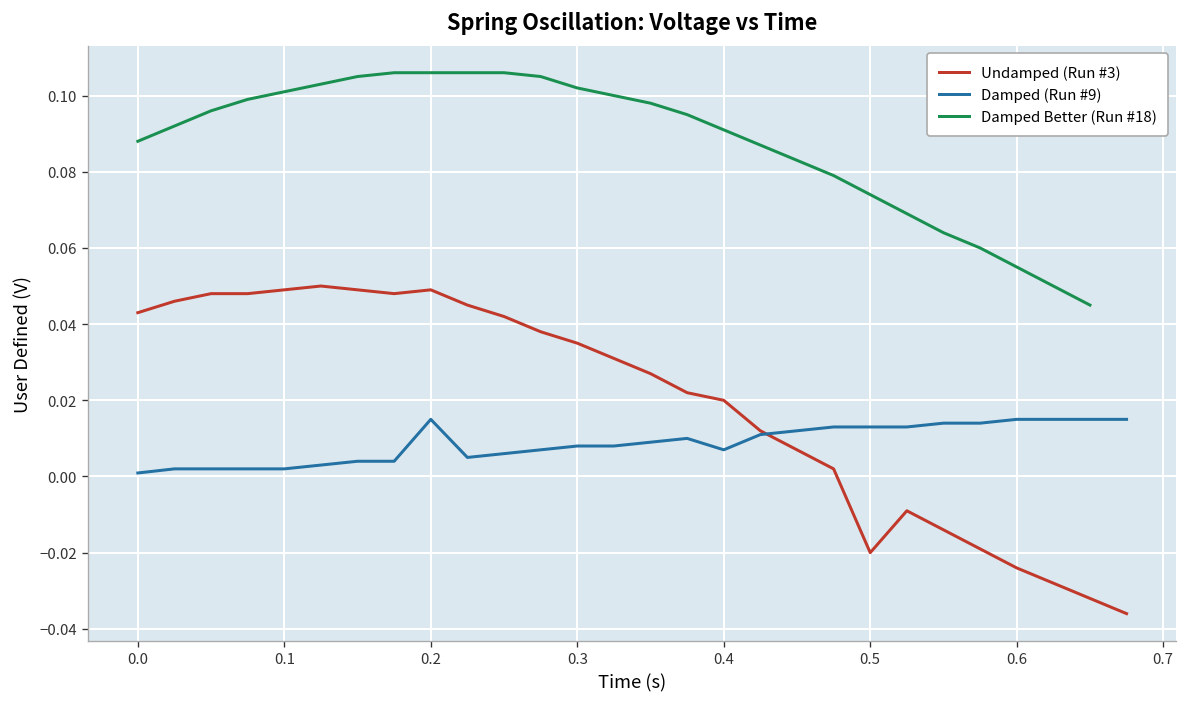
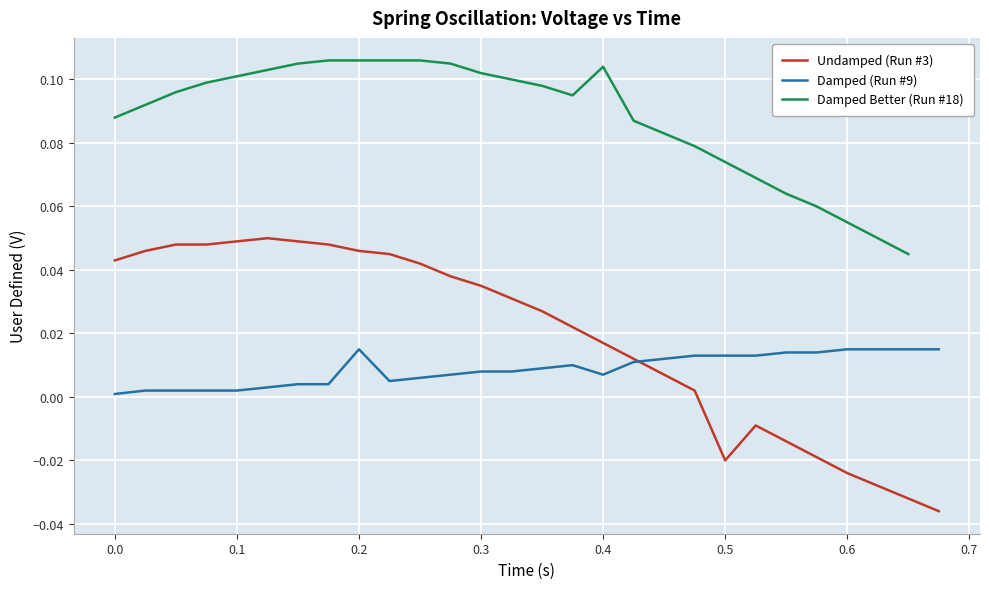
  {
    "Undamped (Run #3)": {
      "0.0": 0.043,
      "0.1": 0.049,
-     "0.2": 0.049,
+     "0.2": 0.046,
      "0.3": 0.035,
-     "0.4": 0.020,
+     "0.4": 0.017,
      "0.5": -0.020,
      "0.6": -0.024
    },
    "Damped (Run #9)": {
      "0.0": 0.001,
      "0.1": 0.002,
      "0.2": 0.015,
      "0.3": 0.008,
      "0.4": 0.007,
      "0.5": 0.013,
      "0.6": 0.015
    },
    "Damped Better (Run #18)": {
      "0.0": 0.088,
      "0.1": 0.101,
      "0.2": 0.106,
      "0.3": 0.102,
-     "0.4": 0.091,
+     "0.4": 0.104,
      "0.5": 0.074,
      "0.6": 0.055
    }
  }
